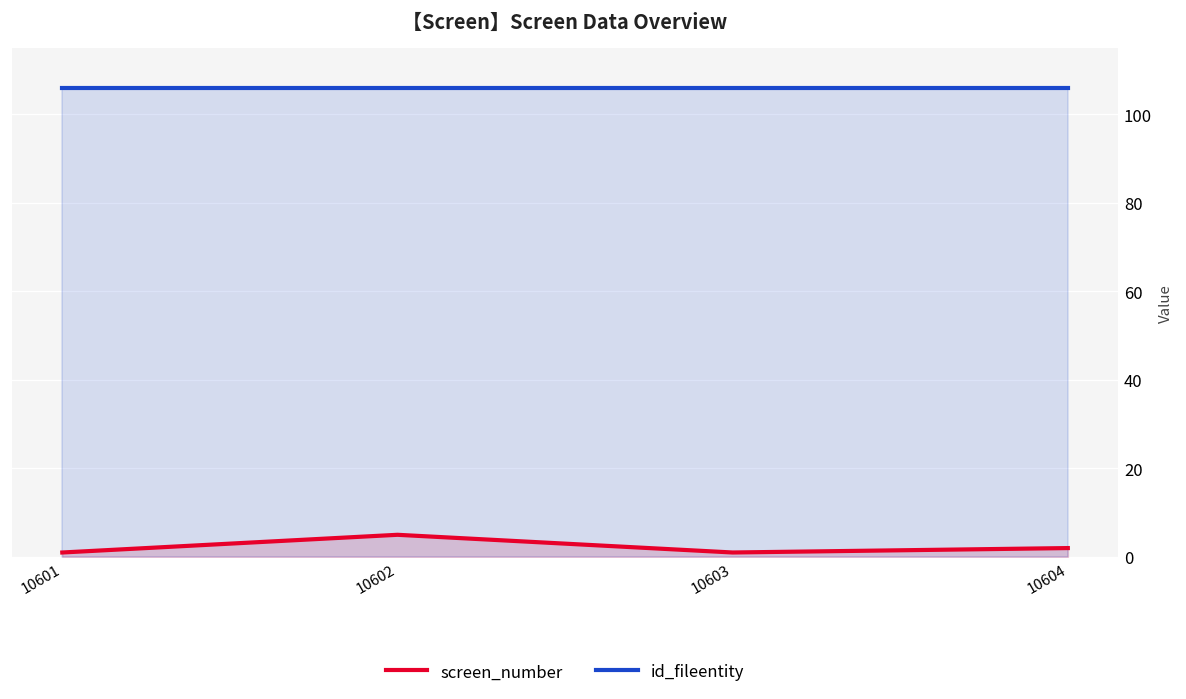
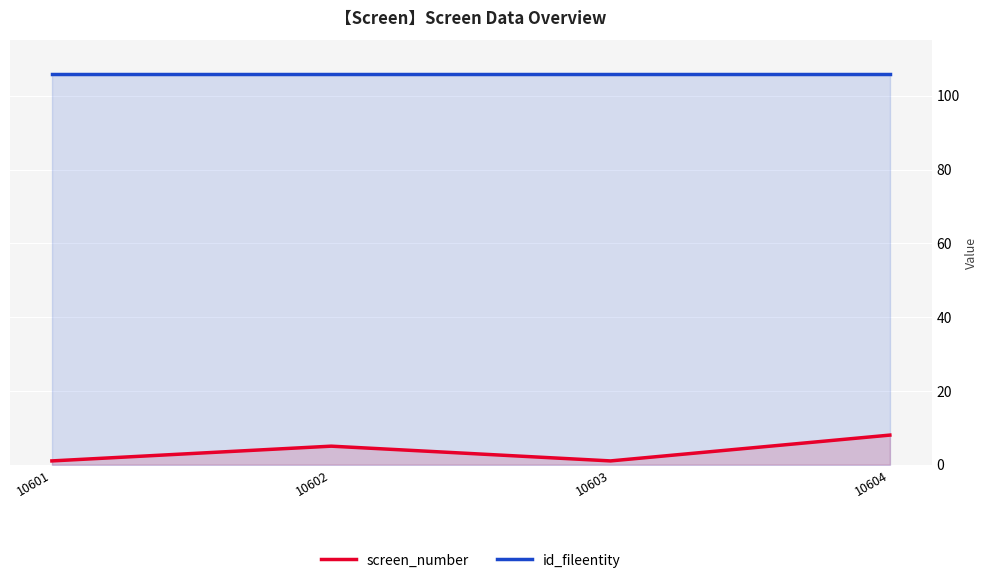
  {
    "screen_number": {
      "10601": 1,
      "10602": 5,
      "10603": 1,
-     "10604": 2
+     "10604": 8
    },
    "id_fileentity": {
      "10601": 106,
      "10602": 106,
      "10603": 106,
      "10604": 106
    }
  }
